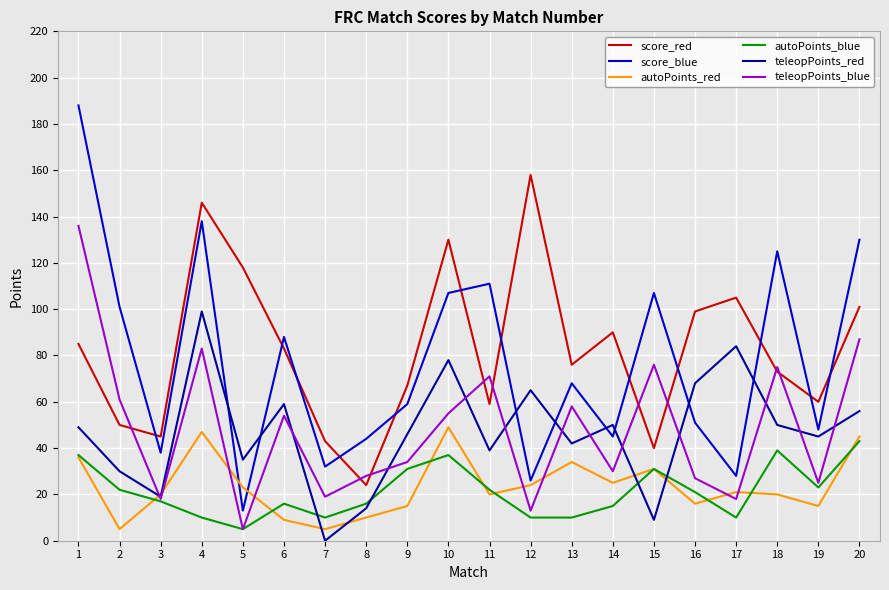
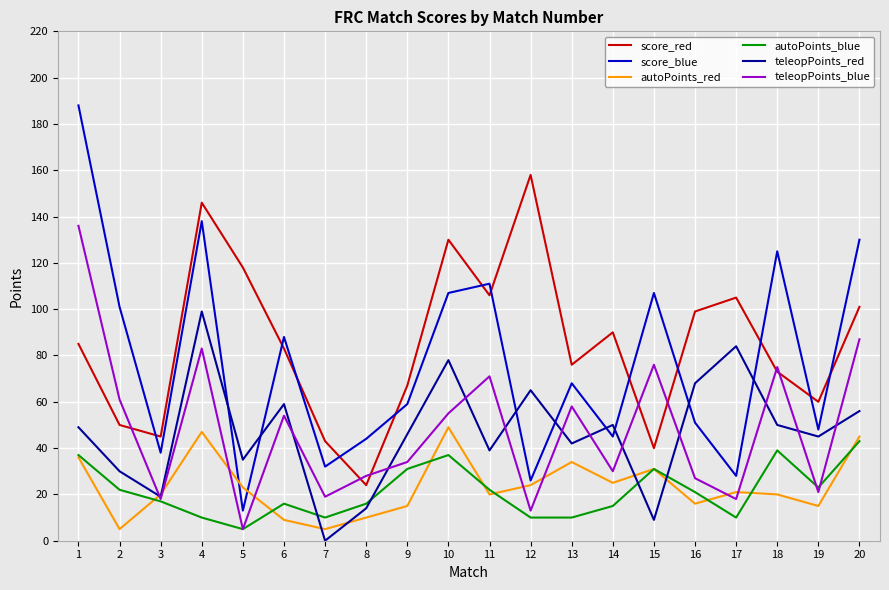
  {
    "score_red": {
      "1": 85,
      "2": 50,
      "3": 45,
      "4": 146,
      "5": 118,
      "6": 83,
      "7": 43,
      "8": 24,
      "9": 67,
      "10": 130,
-     "11": 59,
+     "11": 106,
      "12": 158,
      "13": 76,
      "14": 90,
      "15": 40,
      "16": 99,
      "17": 105,
      "18": 73,
      "19": 60,
      "20": 101
    },
    "autoPoints_red": {
      "2": 5,
      "4": 47,
      "5": 23,
      "6": 9,
      "7": 5,
      "8": 10,
      "9": 15,
      "10": 49,
      "11": 20,
      "12": 24,
      "13": 34,
      "14": 25,
      "16": 16,
      "17": 21,
      "18": 20,
      "19": 15,
      "20": 45
    },
    "autoPoints_blue": {
      "2": 22,
      "4": 10,
      "6": 16,
      "7": 10,
      "8": 16,
      "9": 31,
      "10": 37,
      "11": 22,
      "12": 10,
      "13": 10,
      "14": 15,
      "16": 21,
      "17": 10,
      "18": 39,
      "19": 23,
      "20": 43
    },
    "teleopPoints_blue": {
      "1": 136,
      "2": 61,
      "4": 83,
      "6": 54,
      "7": 19,
      "8": 28,
      "9": 34,
      "10": 55,
      "11": 71,
      "12": 13,
      "13": 58,
      "14": 30,
      "15": 76,
      "16": 27,
      "17": 18,
      "18": 75,
-     "19": 25,
+     "19": 21,
      "20": 87
    }
  }
